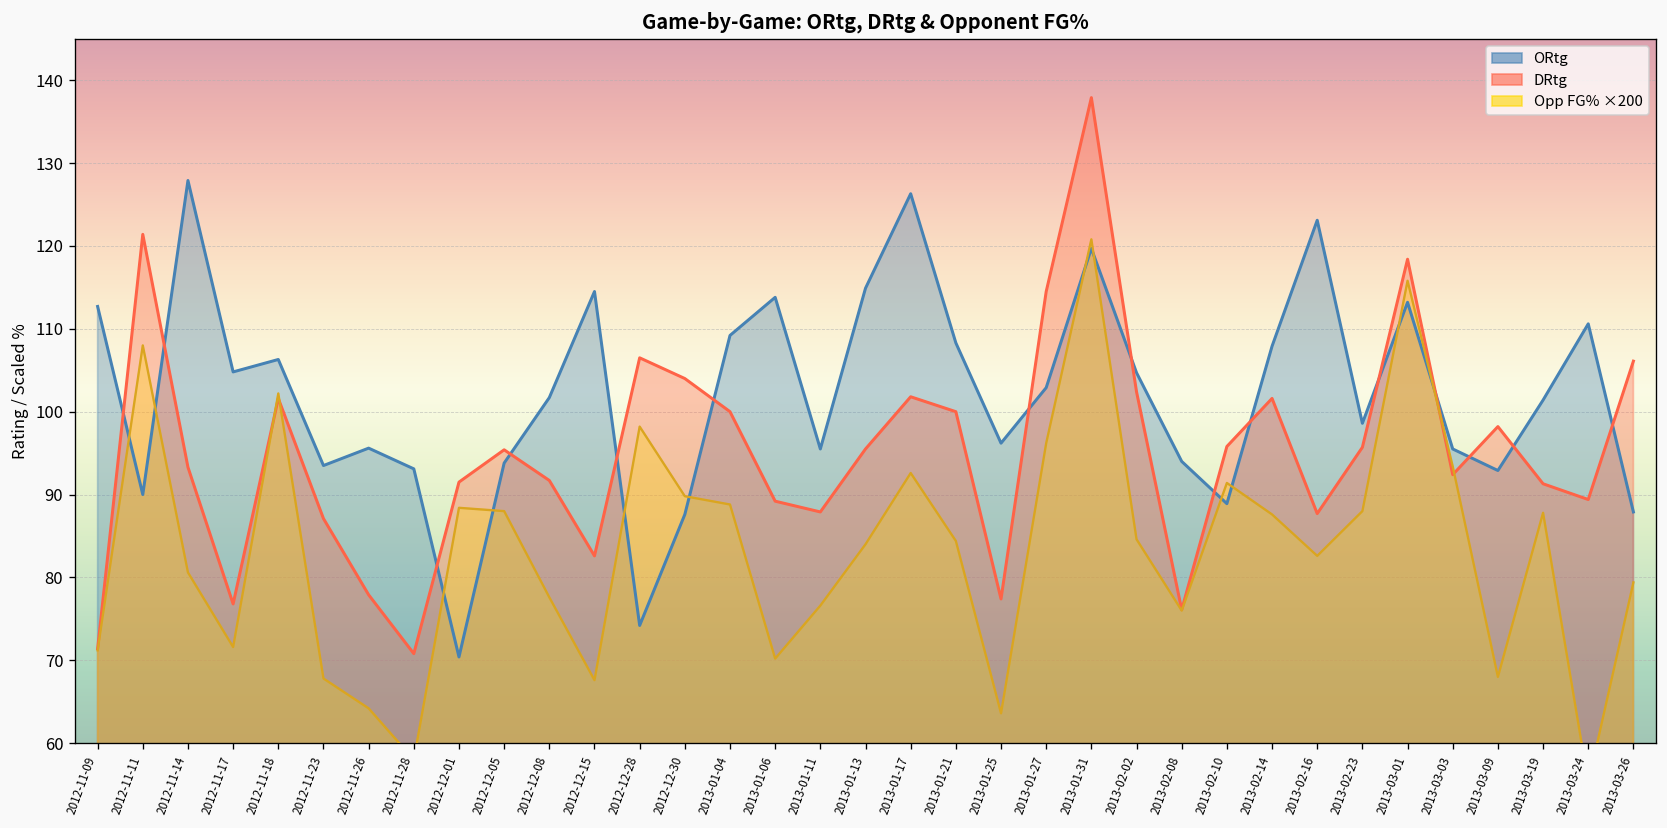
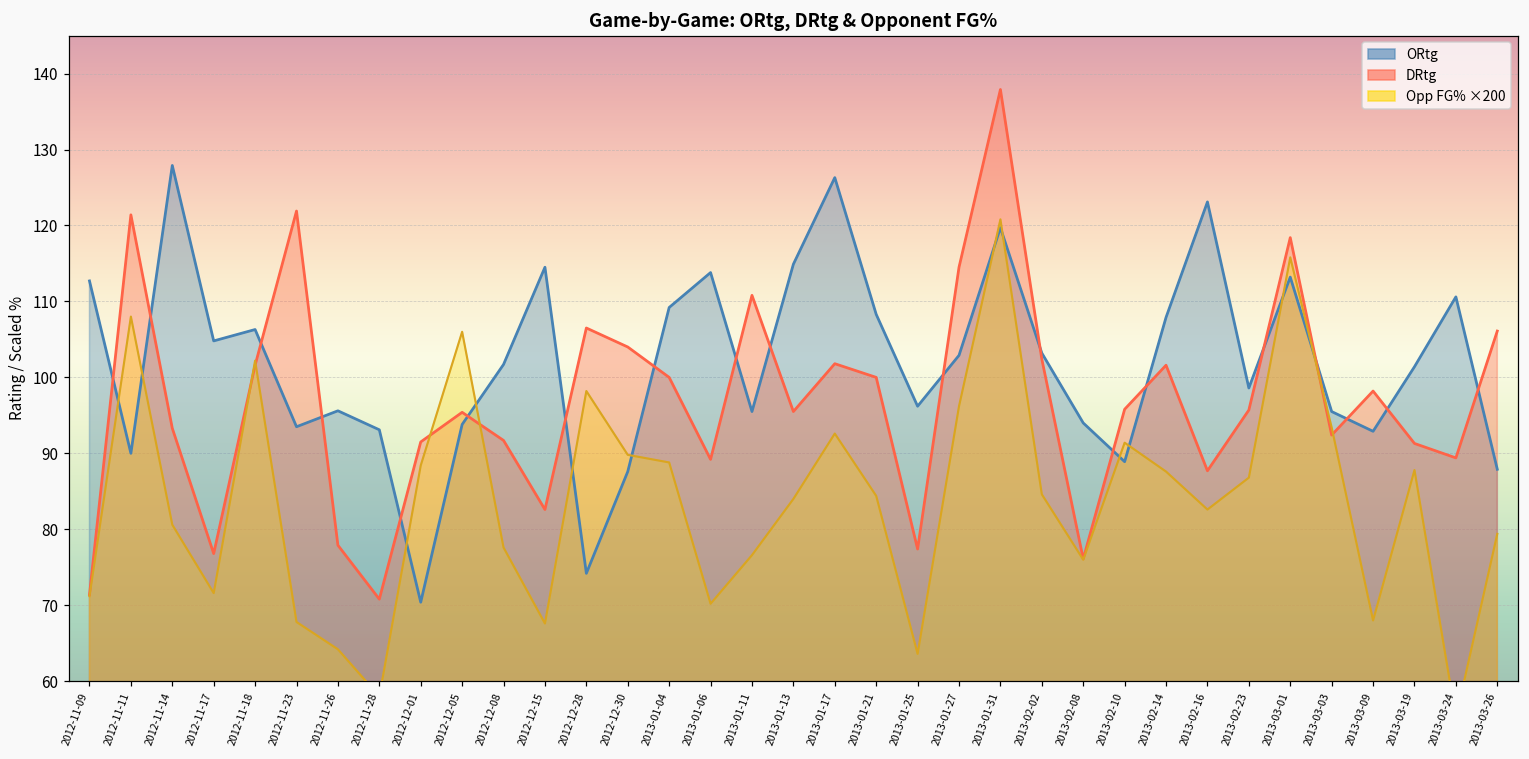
  {
    "ORtg": {
      "2012-11-09": 113,
      "2012-11-11": 90,
      "2012-11-14": 128,
      "2012-11-17": 105,
      "2012-11-18": 106,
      "2012-11-23": 94,
      "2012-11-26": 96,
      "2012-11-28": 93,
      "2012-12-01": 70,
      "2012-12-05": 94,
      "2012-12-08": 102,
      "2012-12-15": 115,
      "2012-12-28": 74,
      "2012-12-30": 88,
      "2013-01-04": 109,
      "2013-01-06": 114,
      "2013-01-11": 96,
      "2013-01-13": 115,
      "2013-01-17": 126,
      "2013-01-21": 108,
      "2013-01-25": 96,
      "2013-01-27": 103,
      "2013-01-31": 120,
-     "2013-02-02": 105,
+     "2013-02-02": 103,
      "2013-02-08": 94,
      "2013-02-10": 89,
      "2013-02-14": 108,
      "2013-02-16": 123,
      "2013-02-23": 99,
      "2013-03-01": 113,
      "2013-03-03": 96,
      "2013-03-09": 93,
      "2013-03-19": 101,
      "2013-03-24": 111,
      "2013-03-26": 88
    },
    "DRtg": {
      "2012-11-11": 121,
      "2012-11-14": 93,
      "2012-11-17": 77,
      "2012-11-18": 102,
-     "2012-11-23": 87,
+     "2012-11-23": 122,
      "2012-11-26": 78,
      "2012-11-28": 71,
      "2012-12-01": 92,
      "2012-12-05": 95,
      "2012-12-08": 92,
      "2012-12-15": 83,
      "2012-12-28": 107,
      "2012-12-30": 104,
      "2013-01-04": 100,
      "2013-01-06": 89,
-     "2013-01-11": 88,
+     "2013-01-11": 111,
      "2013-01-13": 96,
      "2013-01-17": 102,
      "2013-01-21": 100,
      "2013-01-25": 77,
      "2013-01-27": 115,
      "2013-01-31": 138,
      "2013-02-02": 102,
      "2013-02-10": 96,
      "2013-02-14": 102,
      "2013-02-16": 88,
      "2013-02-23": 96,
      "2013-03-01": 118,
      "2013-03-03": 92,
      "2013-03-09": 98,
      "2013-03-19": 91,
      "2013-03-24": 89,
      "2013-03-26": 106
    },
    "Opp FG% ×200": {
      "2012-11-11": 108,
      "2012-11-14": 81,
      "2012-11-17": 72,
      "2012-11-18": 102,
      "2012-11-23": 68,
      "2012-11-26": 64,
      "2012-12-01": 88,
-     "2012-12-05": 88,
+     "2012-12-05": 106,
      "2012-12-08": 78,
      "2012-12-15": 68,
      "2012-12-28": 98,
      "2012-12-30": 90,
      "2013-01-04": 89,
      "2013-01-06": 70,
      "2013-01-11": 77,
      "2013-01-13": 84,
      "2013-01-17": 93,
      "2013-01-21": 84,
      "2013-01-25": 64,
      "2013-01-27": 96,
      "2013-01-31": 121,
      "2013-02-02": 85,
      "2013-02-10": 91,
      "2013-02-14": 88,
      "2013-02-16": 83,
-     "2013-02-23": 88,
+     "2013-02-23": 87,
      "2013-03-01": 116,
      "2013-03-03": 93,
      "2013-03-09": 68,
      "2013-03-19": 88,
      "2013-03-26": 79
    }
  }
